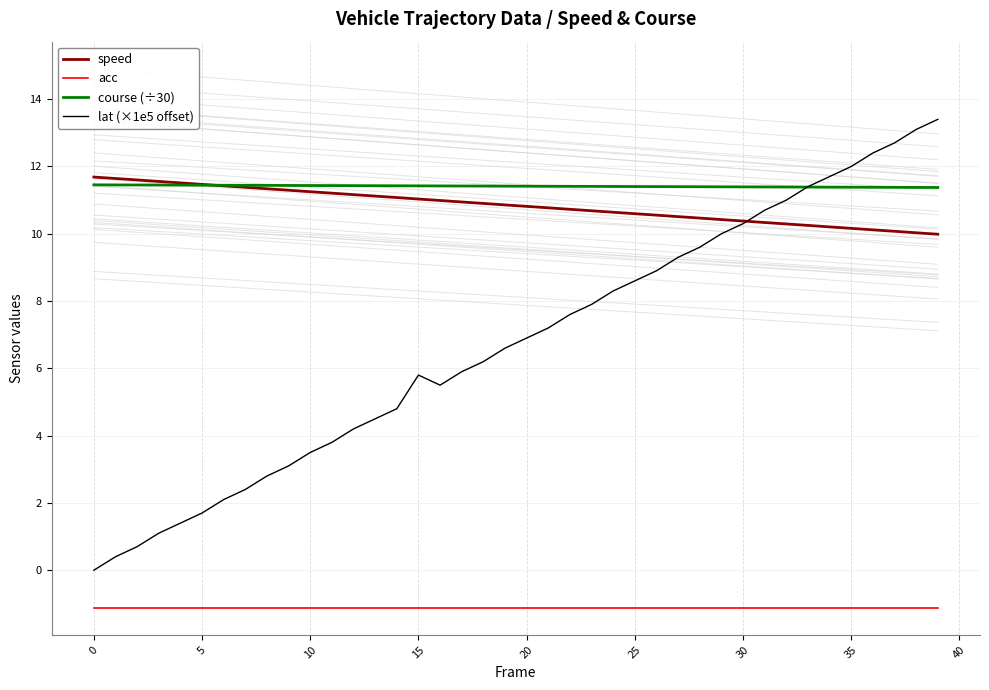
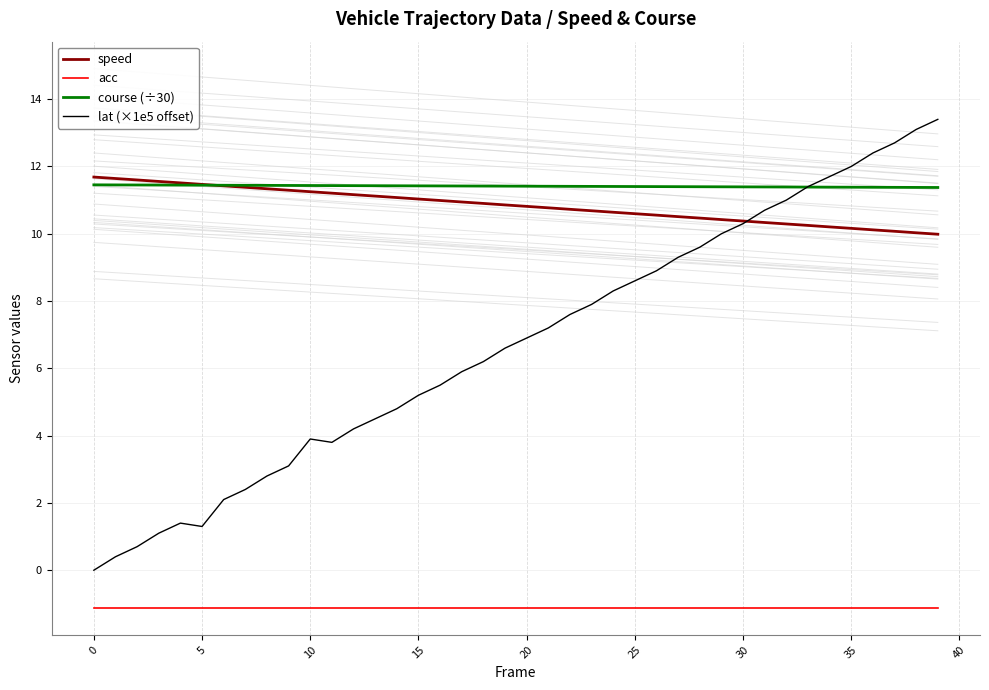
  {
    "speed": {
      "15": 11.0,
      "20": 10.8,
      "25": 10.6,
      "30": 10.4,
      "35": 10.2
    },
    "acc": {
      "0": -1.1,
      "5": -1.1,
      "10": -1.1,
      "15": -1.1,
      "20": -1.1,
      "25": -1.1,
      "30": -1.1,
      "35": -1.1
    },
    "course (÷30)": {
      "15": 11.4,
      "25": 11.4,
      "30": 11.4,
      "35": 11.4
    },
    "lat (×1e5 offset)": {
      "0": 0.0,
-     "5": 1.7,
-     "10": 3.5,
-     "15": 5.8,
+     "5": 1.3,
+     "10": 3.9,
+     "15": 5.2,
      "20": 6.9
    }
  }
